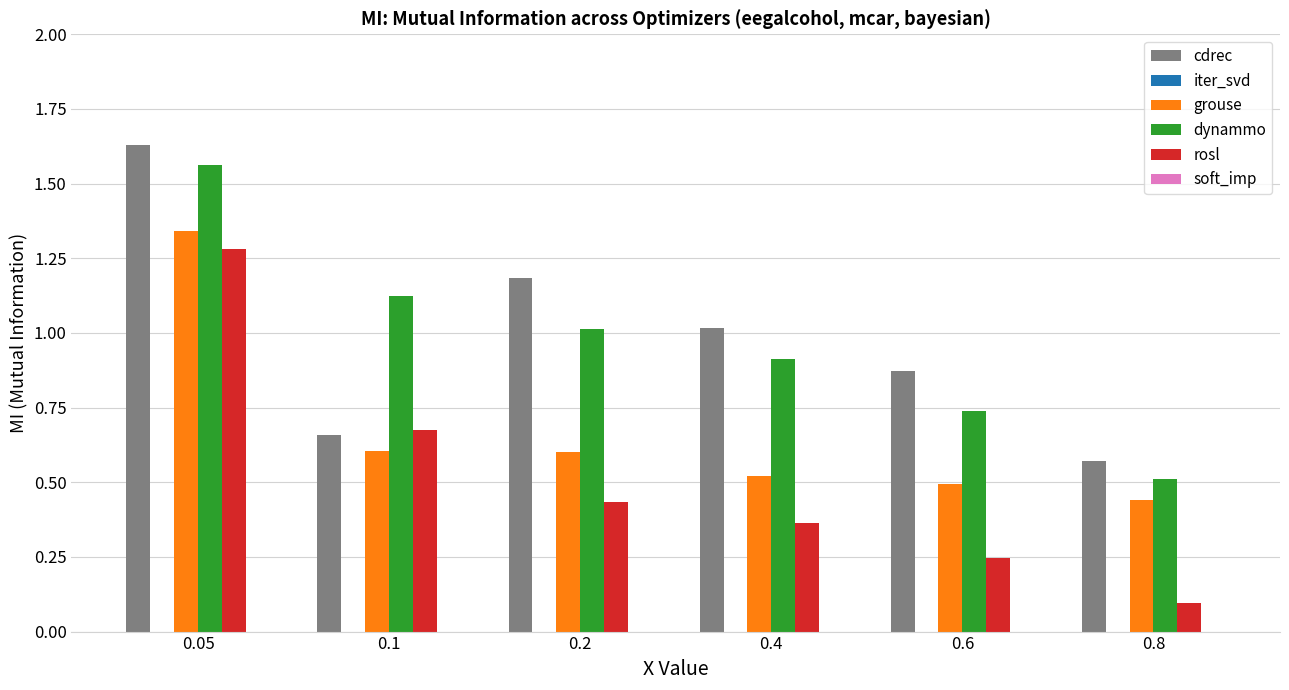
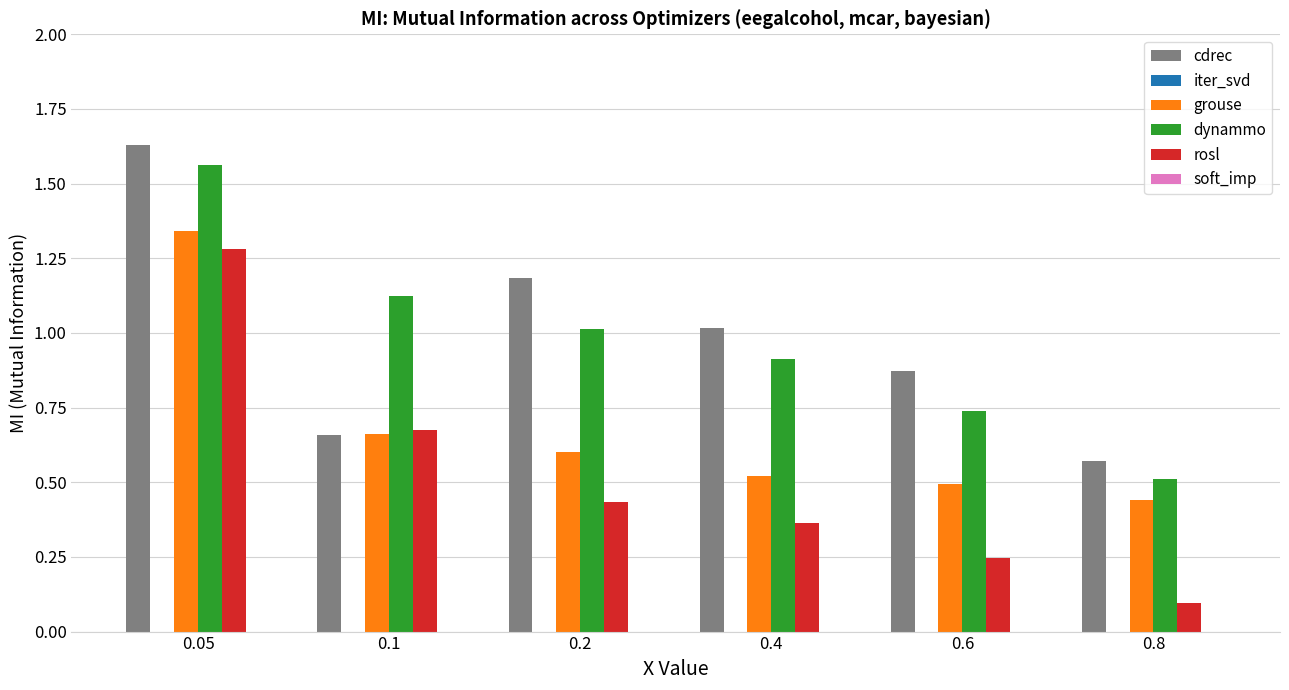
  {
    "cdrec": {
      "0.05": 1.63,
      "0.1": 0.66,
      "0.2": 1.18,
      "0.4": 1.02,
      "0.6": 0.87,
      "0.8": 0.57
    },
    "iter_svd": {
      "0.05": 0.00,
      "0.1": 0.00,
      "0.2": 0.00,
      "0.4": 0.00,
      "0.6": 0.00,
      "0.8": 0.00
    },
    "grouse": {
      "0.05": 1.34,
-     "0.1": 0.61,
+     "0.1": 0.66,
      "0.2": 0.60,
      "0.4": 0.52,
      "0.6": 0.49,
      "0.8": 0.44
    },
    "dynammo": {
      "0.05": 1.56,
      "0.1": 1.12,
      "0.2": 1.01,
      "0.4": 0.91,
      "0.6": 0.74,
      "0.8": 0.51
    },
    "rosl": {
      "0.05": 1.28,
      "0.1": 0.67,
      "0.2": 0.43,
      "0.4": 0.36,
      "0.6": 0.25,
      "0.8": 0.09
    },
    "soft_imp": {
      "0.05": 0.00,
      "0.1": 0.00,
      "0.2": 0.00,
      "0.4": 0.00,
      "0.6": 0.00,
      "0.8": 0.00
    }
  }
